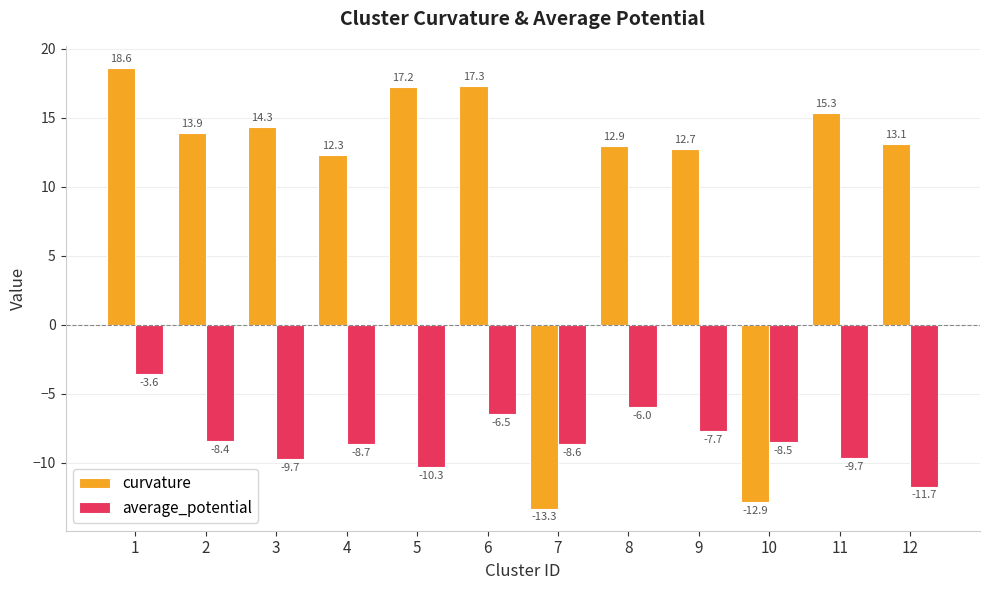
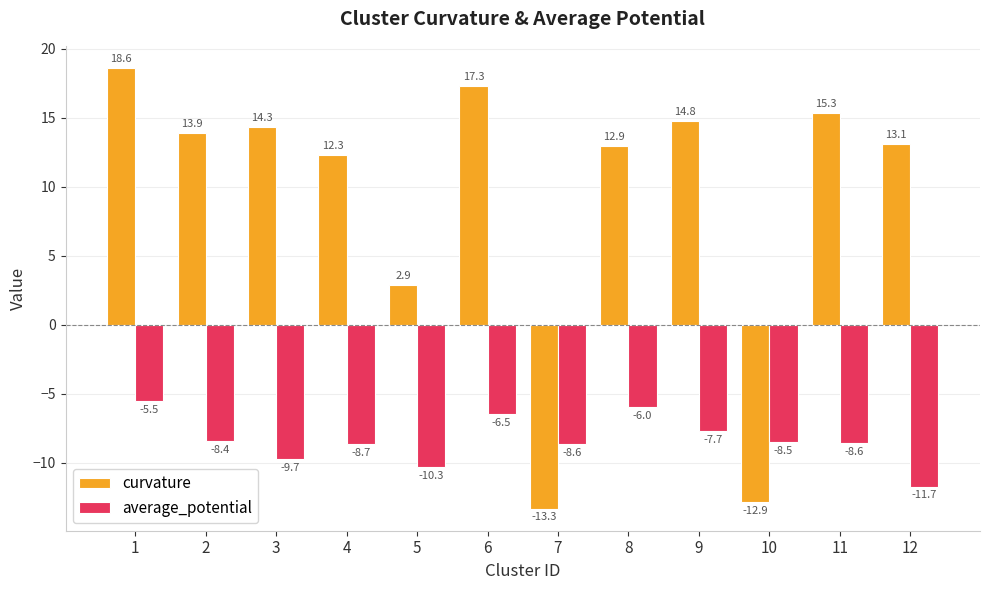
  {
    "curvature": {
      "1": 18.6,
      "2": 13.9,
      "3": 14.3,
      "4": 12.3,
-     "5": 17.2,
+     "5": 2.9,
      "6": 17.3,
      "7": -13.3,
      "8": 12.9,
-     "9": 12.7,
+     "9": 14.8,
      "10": -12.9,
      "11": 15.3,
      "12": 13.1
    },
    "average_potential": {
-     "1": -3.6,
+     "1": -5.5,
      "2": -8.4,
      "3": -9.7,
      "4": -8.7,
      "5": -10.3,
      "6": -6.5,
      "7": -8.6,
      "8": -6.0,
      "9": -7.7,
      "10": -8.5,
-     "11": -9.7,
+     "11": -8.6,
      "12": -11.7
    }
  }
